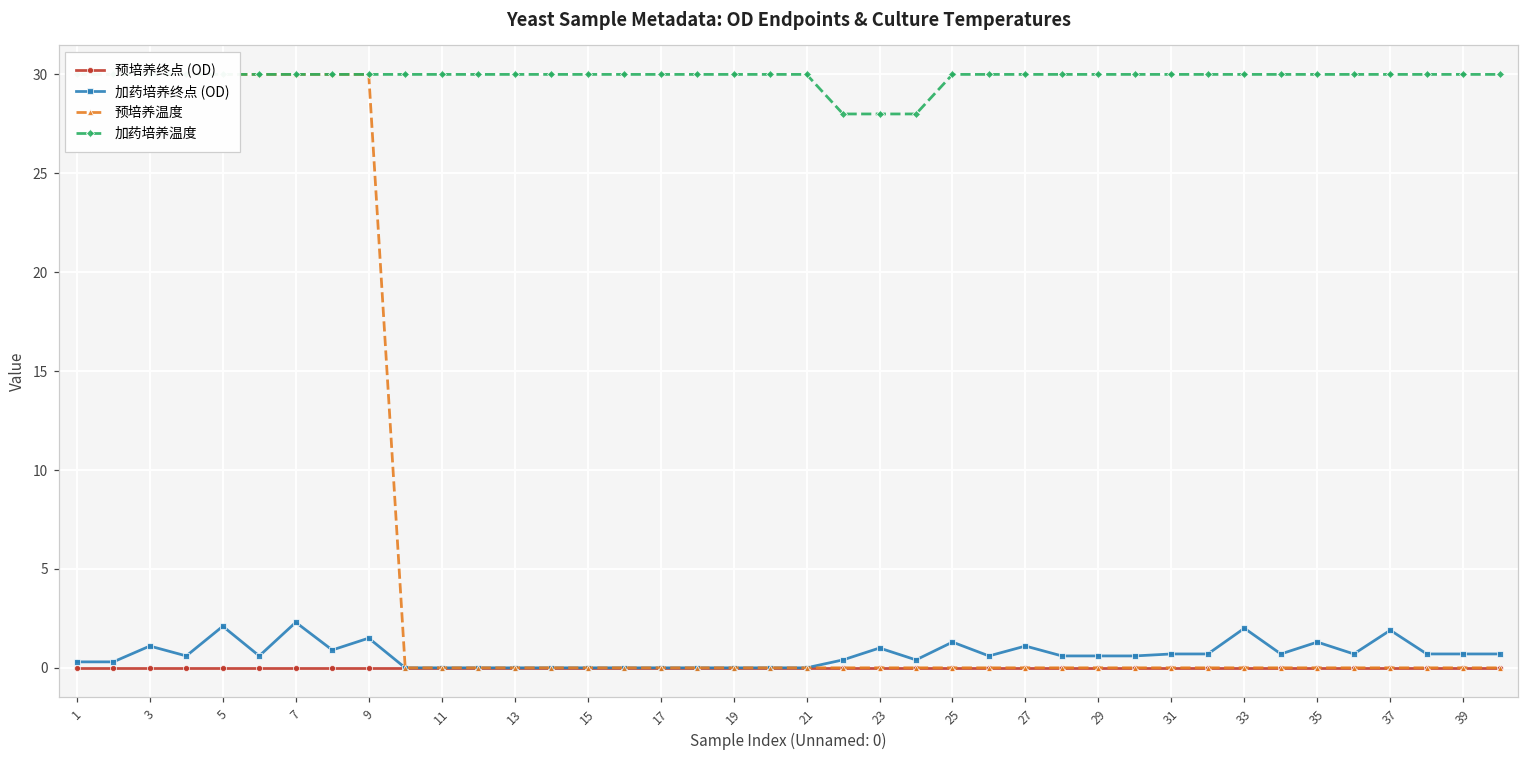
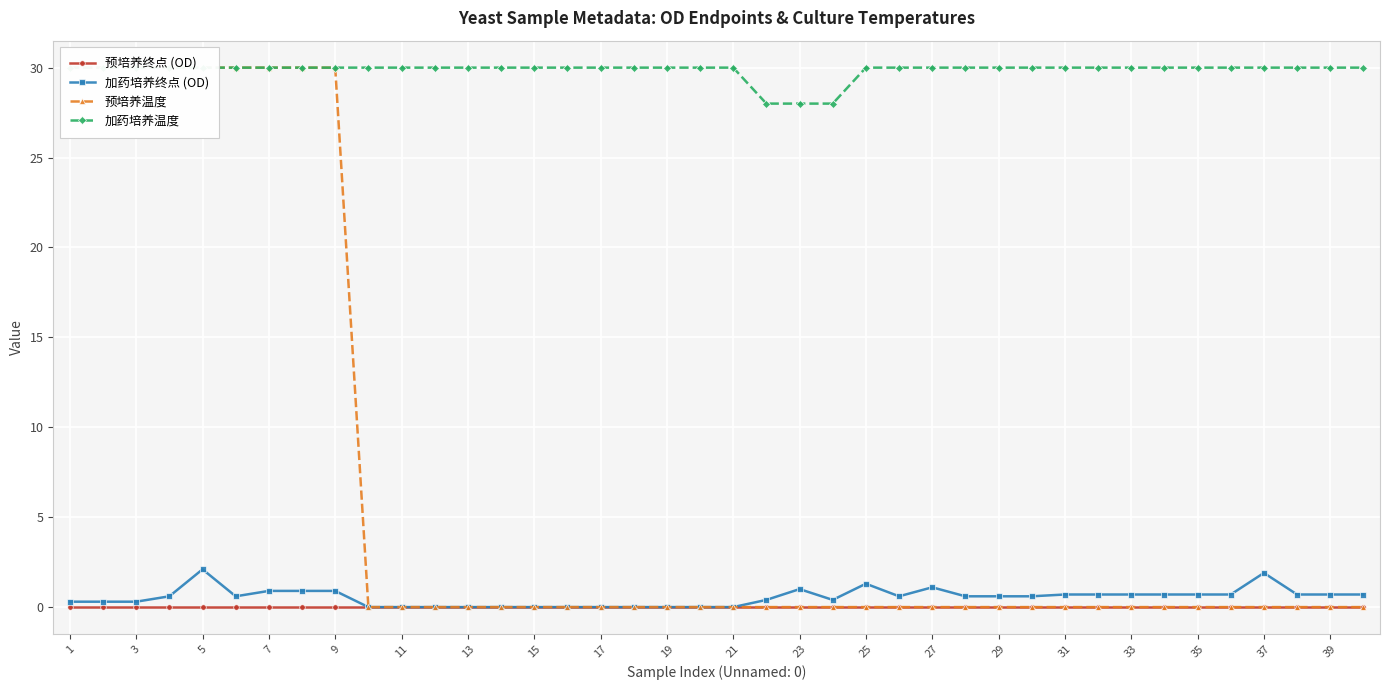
  {
    "预培养终点 (OD)": {
      "1": 0.0,
      "3": 0.0,
      "5": 0.0,
      "7": 0.0,
      "9": 0.0
    },
    "加药培养终点 (OD)": {
      "1": 0.3,
-     "3": 1.1,
+     "3": 0.3,
      "5": 2.1,
-     "7": 2.3,
-     "9": 1.5,
+     "7": 0.9,
+     "9": 0.9,
      "23": 1.0,
      "25": 1.3,
      "27": 1.1,
      "29": 0.6,
      "31": 0.7,
-     "33": 2.0,
-     "35": 1.3,
+     "33": 0.7,
+     "35": 0.7,
      "37": 1.9,
      "39": 0.7
    },
    "加药培养温度": {
      "11": 30.0,
      "13": 30.0,
      "15": 30.0,
      "17": 30.0,
      "19": 30.0,
      "21": 30.0,
      "23": 28.0,
      "25": 30.0,
      "27": 30.0,
      "29": 30.0,
      "31": 30.0,
      "33": 30.0,
      "35": 30.0,
      "37": 30.0,
      "39": 30.0
    }
  }
